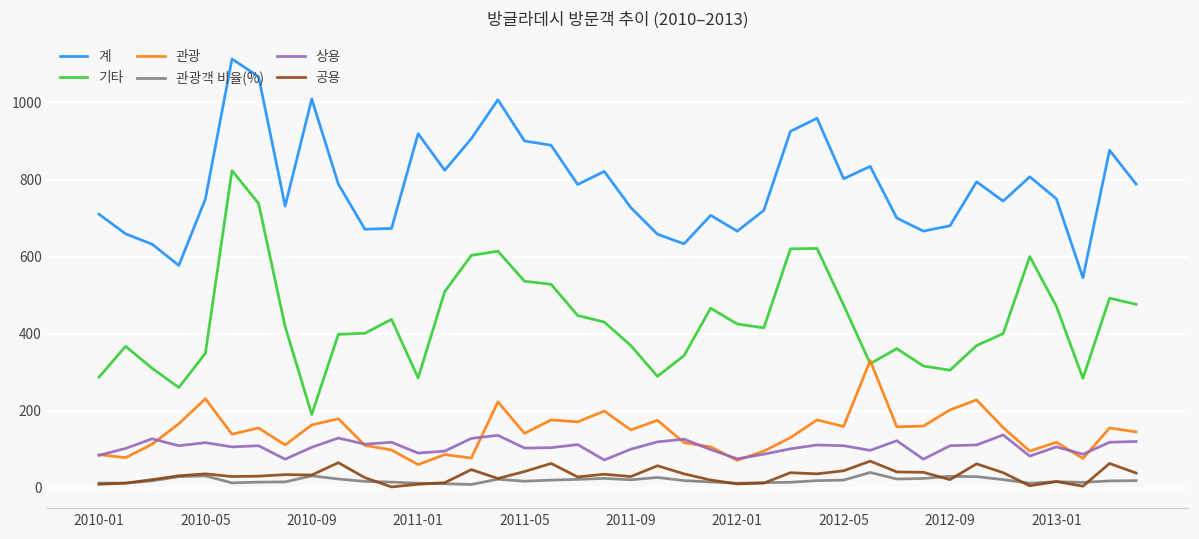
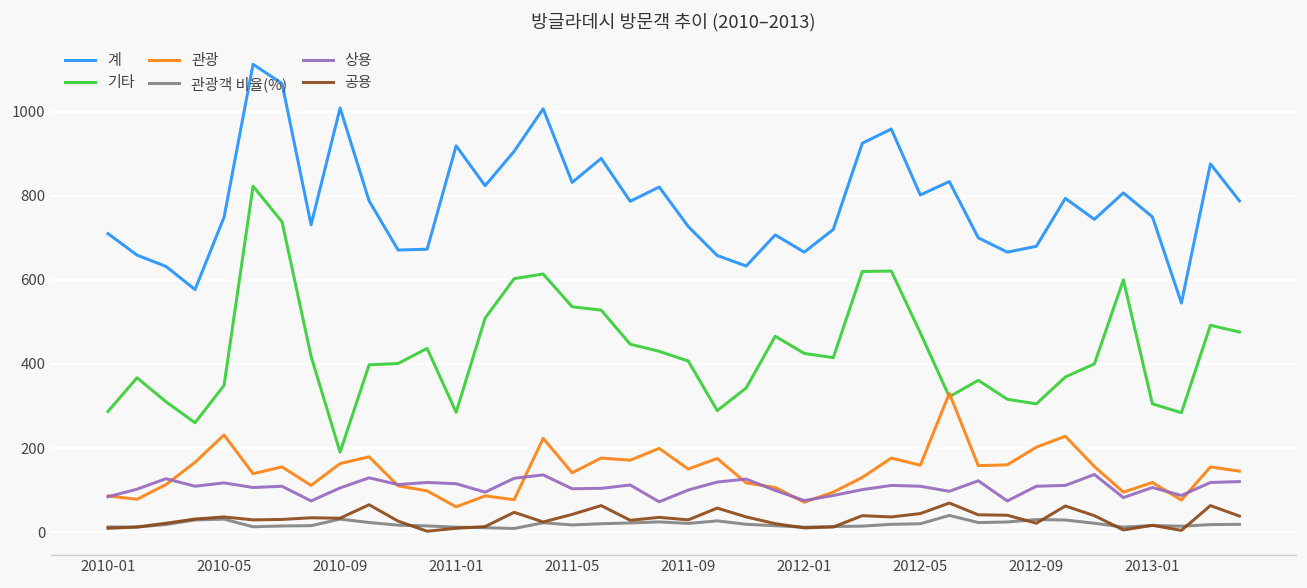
  {
    "계": {
      "2010-01": 710,
      "2010-05": 750,
      "2010-09": 1010,
      "2011-01": 920,
-     "2011-05": 900,
+     "2011-05": 830,
      "2011-09": 730,
      "2012-01": 670,
      "2012-05": 800,
      "2012-09": 680,
      "2013-01": 750
    },
    "기타": {
      "2010-01": 290,
      "2010-05": 350,
      "2010-09": 190,
      "2011-01": 290,
      "2011-05": 540,
-     "2011-09": 370,
+     "2011-09": 410,
      "2012-01": 430,
      "2012-05": 470,
      "2012-09": 310,
-     "2013-01": 470
+     "2013-01": 310
    },
    "관광": {
      "2010-05": 230,
      "2010-09": 160,
      "2011-01": 60,
      "2011-05": 140,
      "2011-09": 150,
      "2012-05": 160,
      "2012-09": 200,
      "2013-01": 120
    },
    "관광객 비율(%)": {
      "2011-05": 20,
      "2011-09": 20,
      "2012-05": 20,
      "2012-09": 30
    },
    "상용": {
      "2010-05": 120,
      "2010-09": 110,
-     "2011-01": 90,
+     "2011-01": 120,
      "2011-05": 100,
      "2011-09": 100,
      "2012-05": 110,
      "2012-09": 110,
      "2013-01": 110
    },
    "공용": {
      "2011-05": 40,
      "2011-09": 30,
      "2012-05": 40,
      "2012-09": 20
    }
  }
